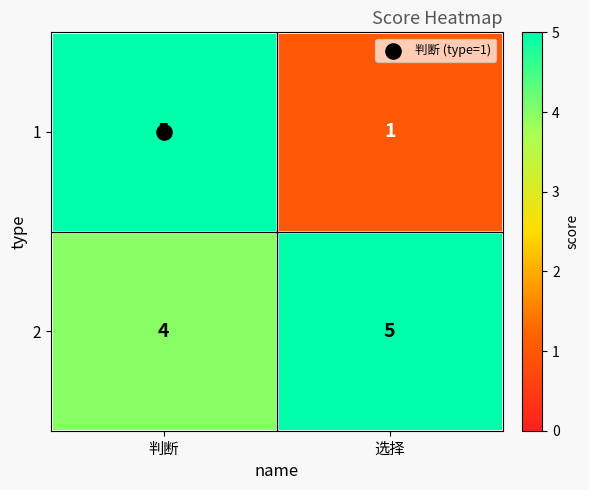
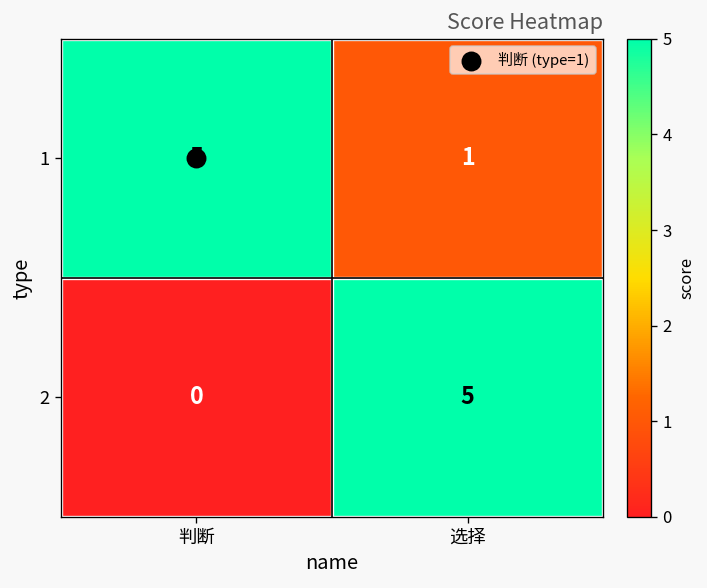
  {
    "1": {
      "选择": 1
    },
    "2": {
-     "判断": 4,
+     "判断": 0,
      "选择": 5
    }
  }
